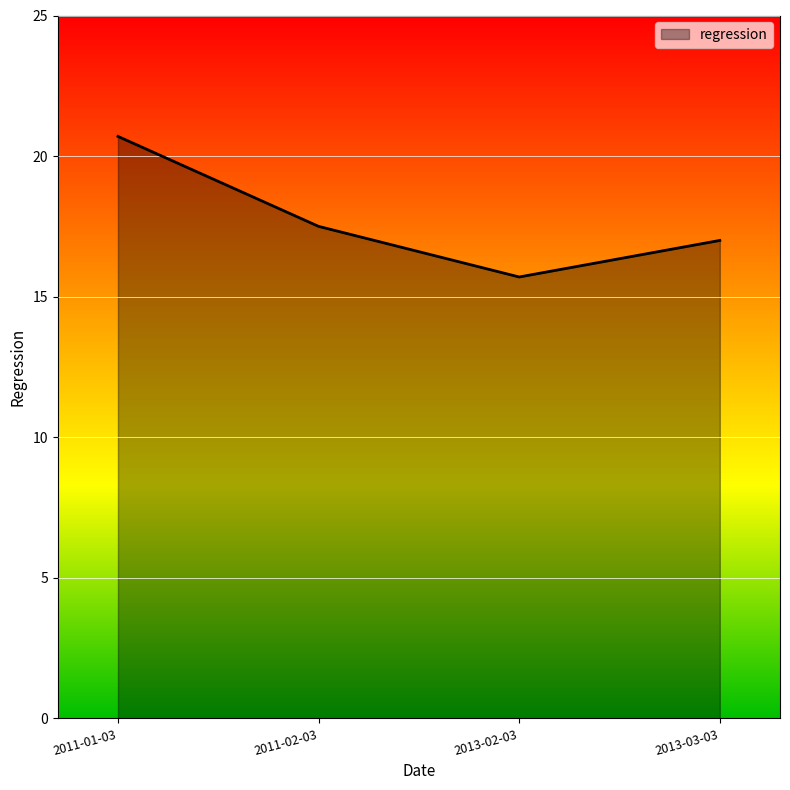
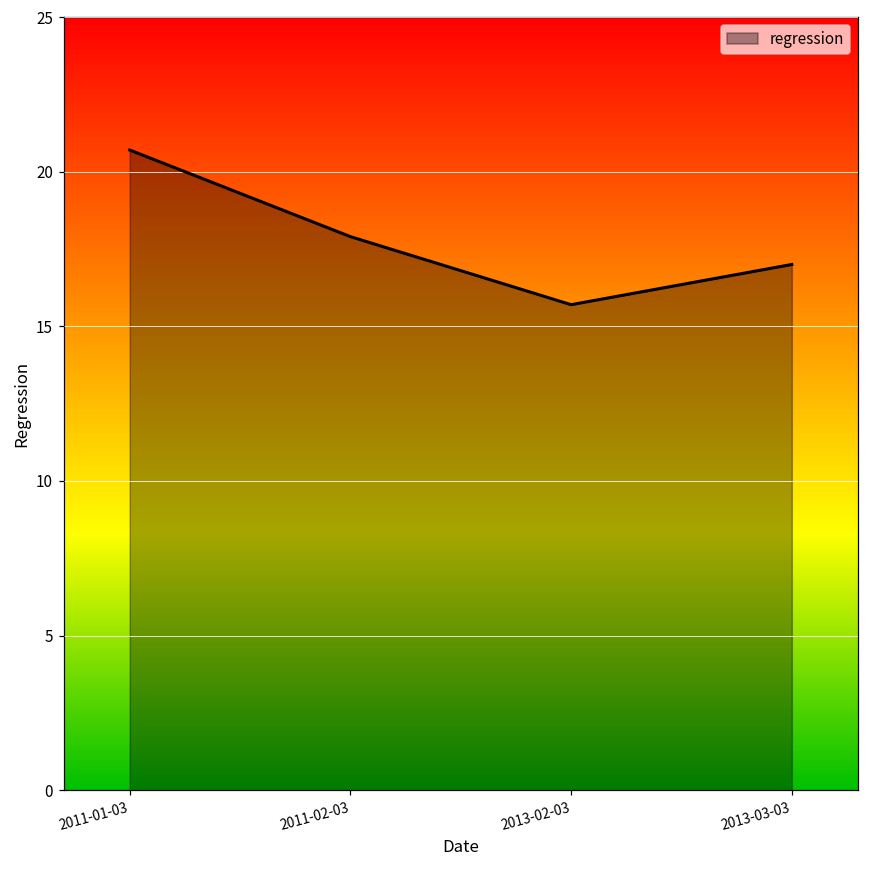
  {
    "2011-01-03": 20.7,
-   "2011-02-03": 17.5,
+   "2011-02-03": 17.9,
    "2013-02-03": 15.7,
    "2013-03-03": 17.0
  }
